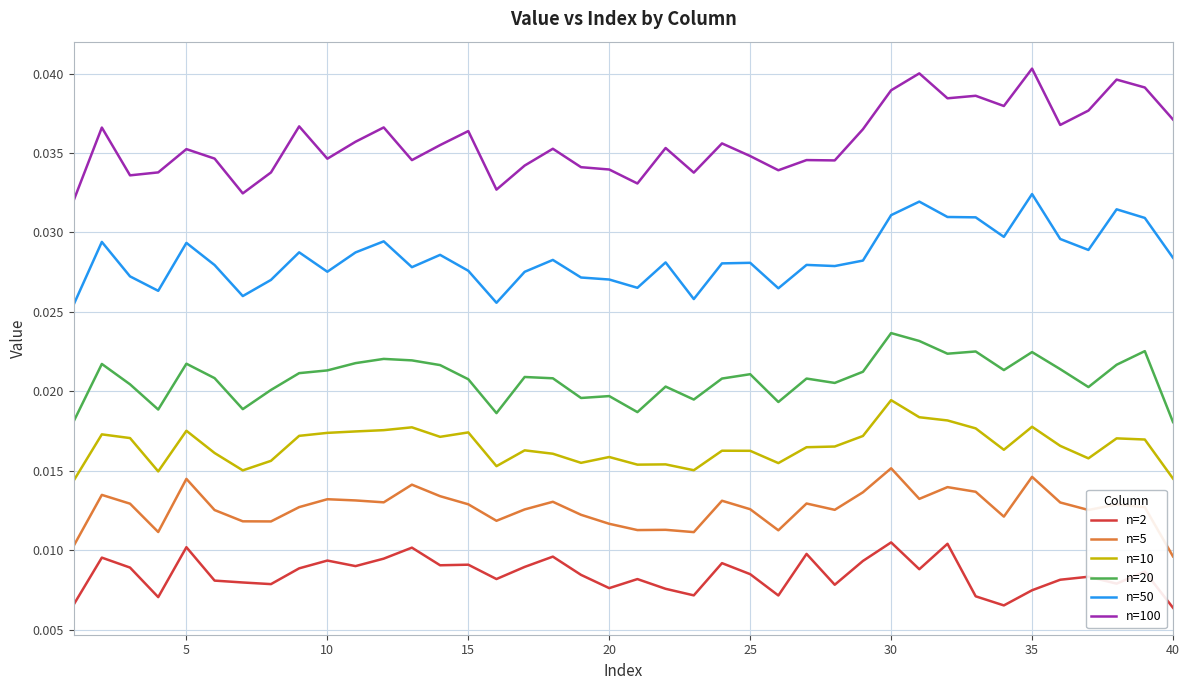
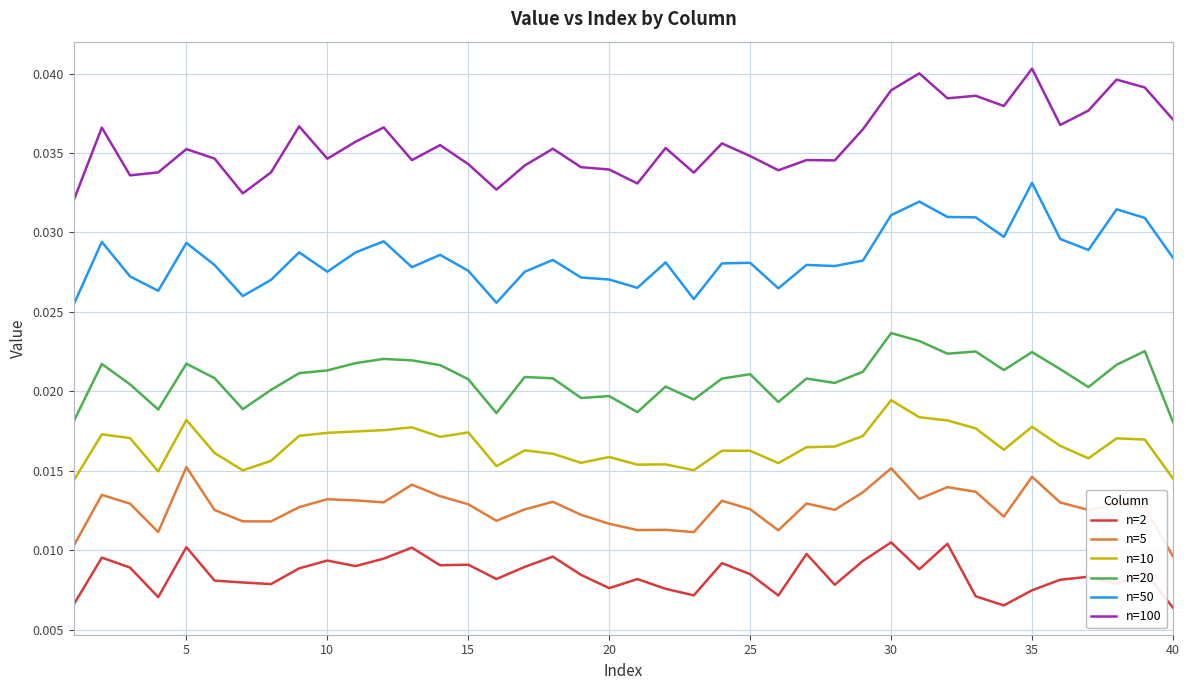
  {
    "n=2": {
      "5": 0.0102,
      "10": 0.0094,
      "15": 0.0091,
      "20": 0.0076,
      "25": 0.0085,
      "30": 0.0105,
      "35": 0.0075,
      "40": 0.0064
    },
    "n=5": {
-     "5": 0.0145,
+     "5": 0.0152,
      "10": 0.0132,
      "15": 0.0129,
      "20": 0.0117,
      "25": 0.0126,
      "30": 0.0152,
      "35": 0.0146,
      "40": 0.0096
    },
    "n=10": {
-     "5": 0.0175,
+     "5": 0.0182,
      "10": 0.0174,
      "15": 0.0174,
      "20": 0.0159,
      "25": 0.0163,
      "30": 0.0194,
      "35": 0.0178,
      "40": 0.0145
    },
    "n=20": {
      "5": 0.0217,
      "10": 0.0213,
      "15": 0.0208,
      "20": 0.0197,
      "25": 0.0211,
      "30": 0.0237,
      "35": 0.0225,
      "40": 0.0181
    },
    "n=50": {
      "5": 0.0293,
      "10": 0.0275,
      "15": 0.0276,
      "20": 0.0270,
      "25": 0.0281,
      "30": 0.0311,
-     "35": 0.0324,
+     "35": 0.0331,
      "40": 0.0284
    },
    "n=100": {
      "5": 0.0352,
      "10": 0.0346,
-     "15": 0.0364,
+     "15": 0.0343,
      "20": 0.0340,
      "25": 0.0348,
      "30": 0.0389,
      "35": 0.0403,
      "40": 0.0371
    }
  }
